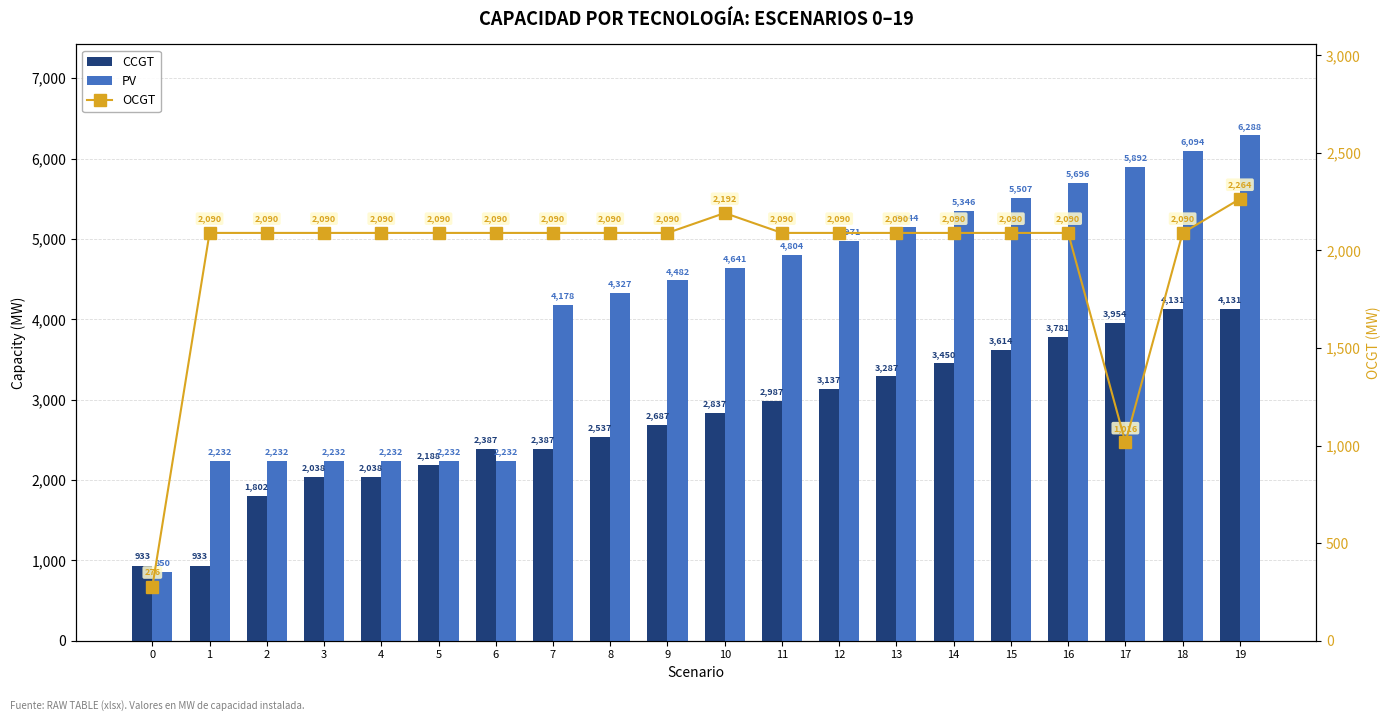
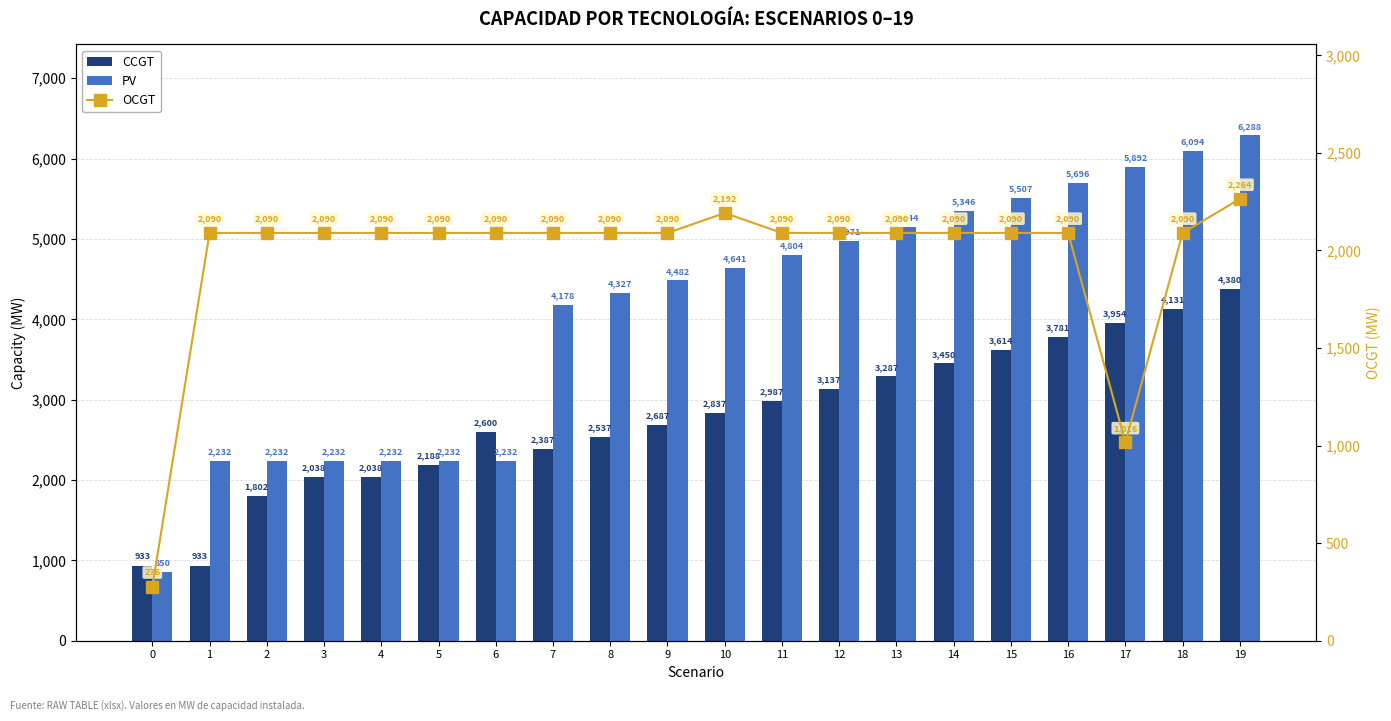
  {
    "CCGT": {
      "0": "933",
      "1": "933",
      "2": "1,802",
      "3": "2,038",
      "4": "2,038",
      "5": "2,188",
-     "6": "2,387",
+     "6": "2,600",
      "7": "2,387",
      "8": "2,537",
      "9": "2,687",
      "10": "2,837",
      "11": "2,987",
      "12": "3,137",
      "13": "3,287",
      "14": "3,450",
      "15": "3,614",
      "16": "3,781",
      "17": "3,954",
      "18": "4,131",
-     "19": "4,131"
+     "19": "4,380"
    },
    "PV": {
      "1": "2,232",
      "2": "2,232",
      "3": "2,232",
      "4": "2,232",
      "5": "2,232",
      "6": "2,232",
      "7": "4,178",
      "8": "4,327",
      "9": "4,482",
      "10": "4,641",
      "11": "4,804",
      "14": "5,346",
      "15": "5,507",
      "16": "5,696",
      "17": "5,892",
      "18": "6,094",
      "19": "6,288"
    }
  }
